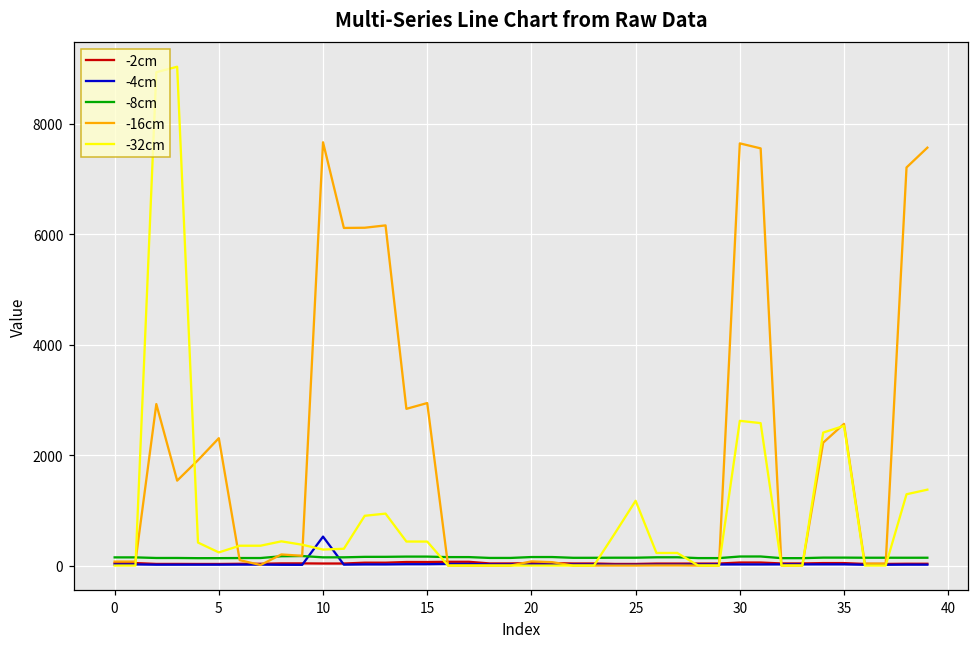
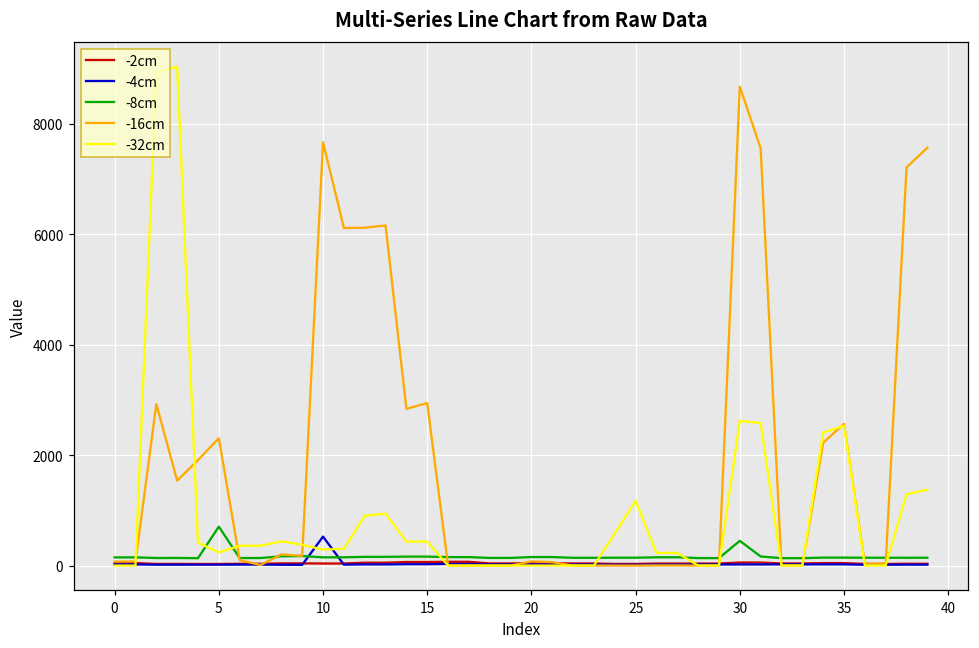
  {
    "-2cm": {
      "10": 0
    },
    "-4cm": {
      "10": 500
    },
    "-8cm": {
      "0": 100,
-     "5": 100,
+     "5": 700,
      "10": 100,
      "15": 200,
      "20": 200,
      "25": 100,
-     "30": 200,
+     "30": 400,
      "35": 100
    },
    "-16cm": {
      "5": 2300,
      "10": 7700,
      "15": 2900,
-     "30": 7600
+     "30": 8700
    },
    "-32cm": {
      "5": 200,
      "10": 300,
      "15": 400,
      "25": 1200,
      "30": 2600
    }
  }
